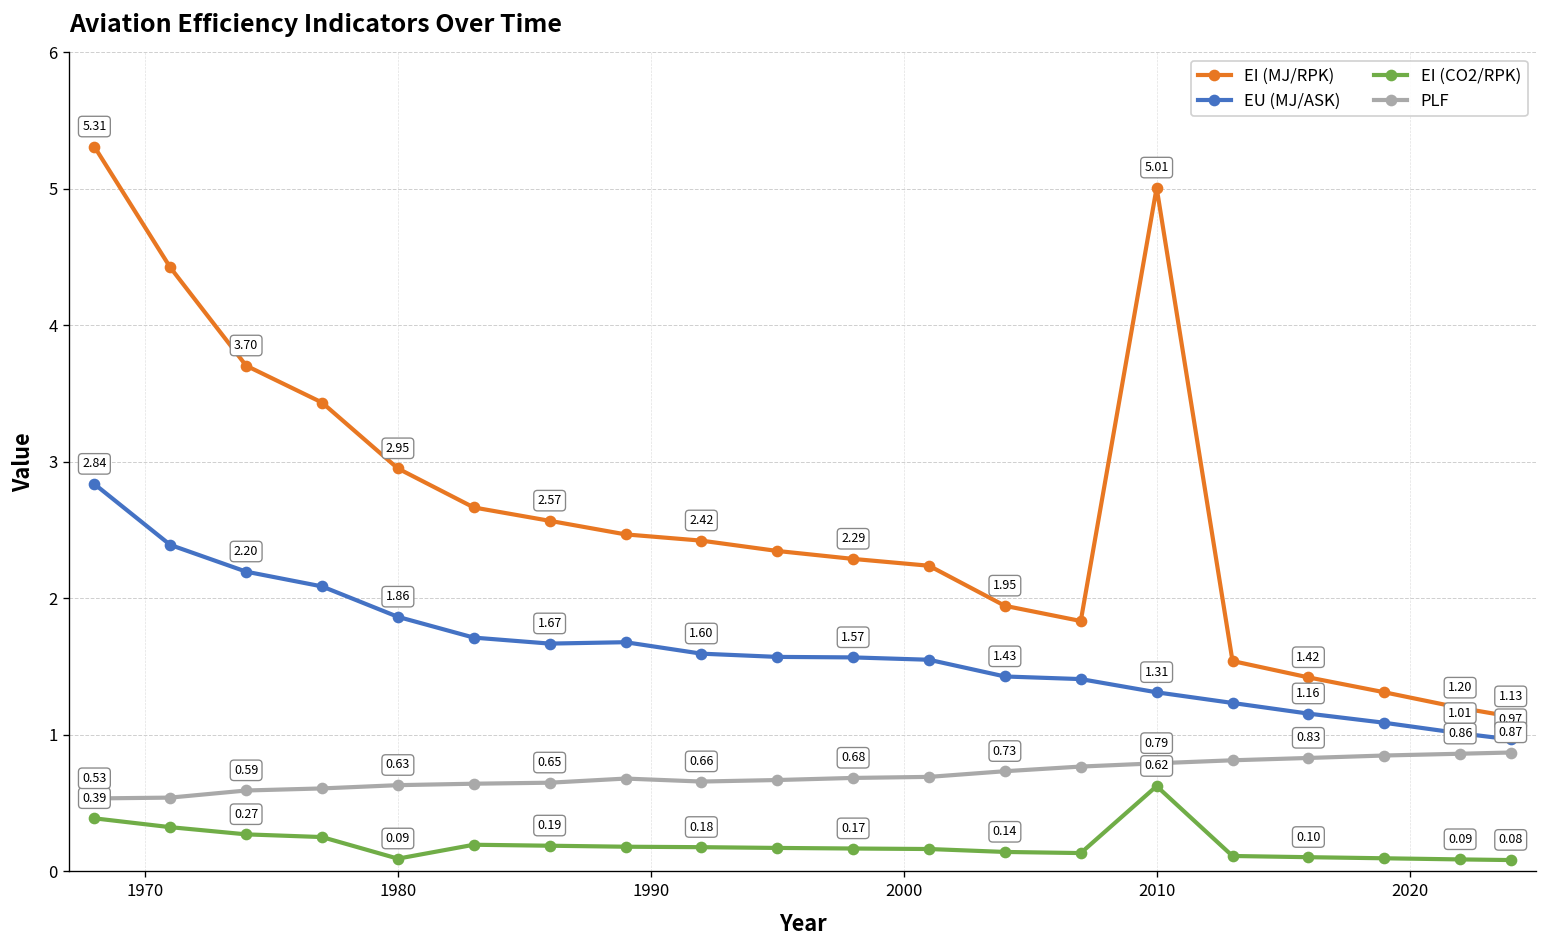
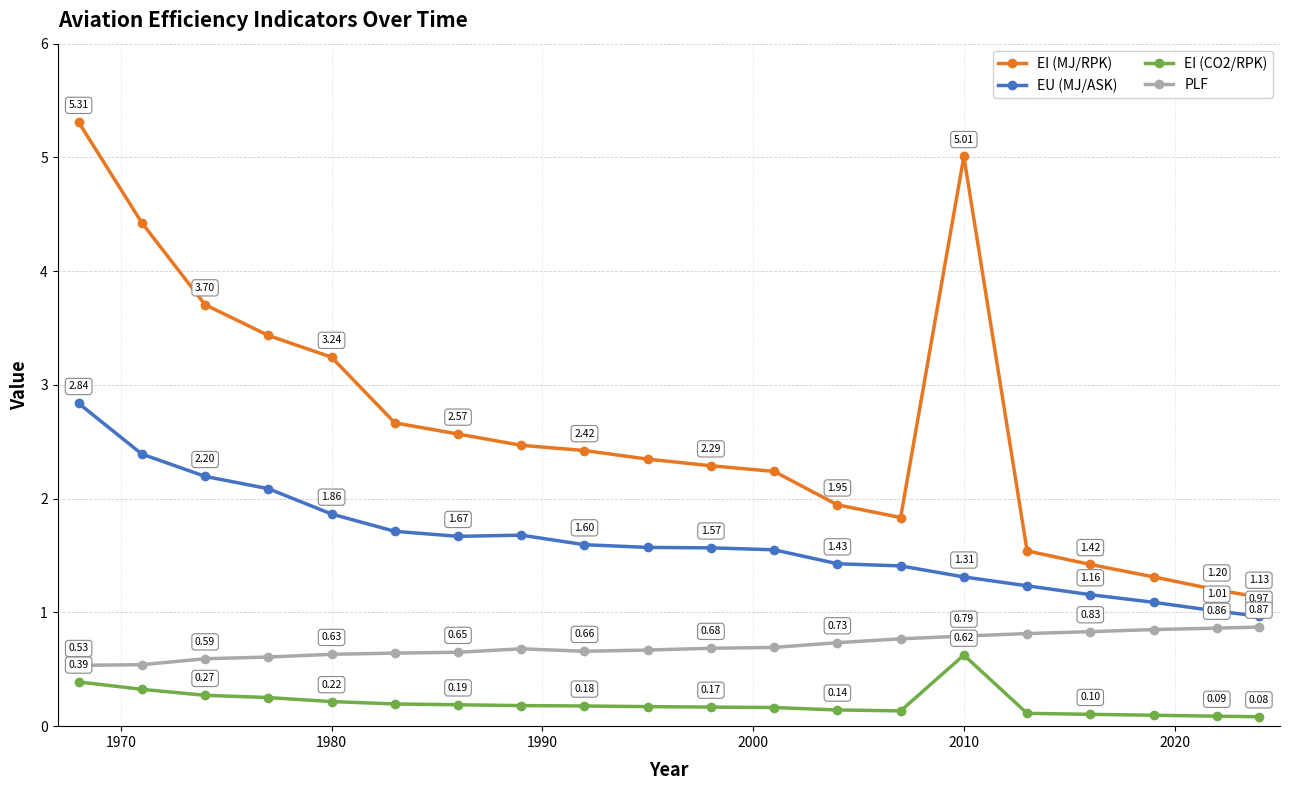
  {
    "EI (MJ/RPK)": {
-     "1980": 2.95
+     "1980": 3.24
    },
    "EI (CO2/RPK)": {
-     "1980": 0.09
+     "1980": 0.22
    }
  }
